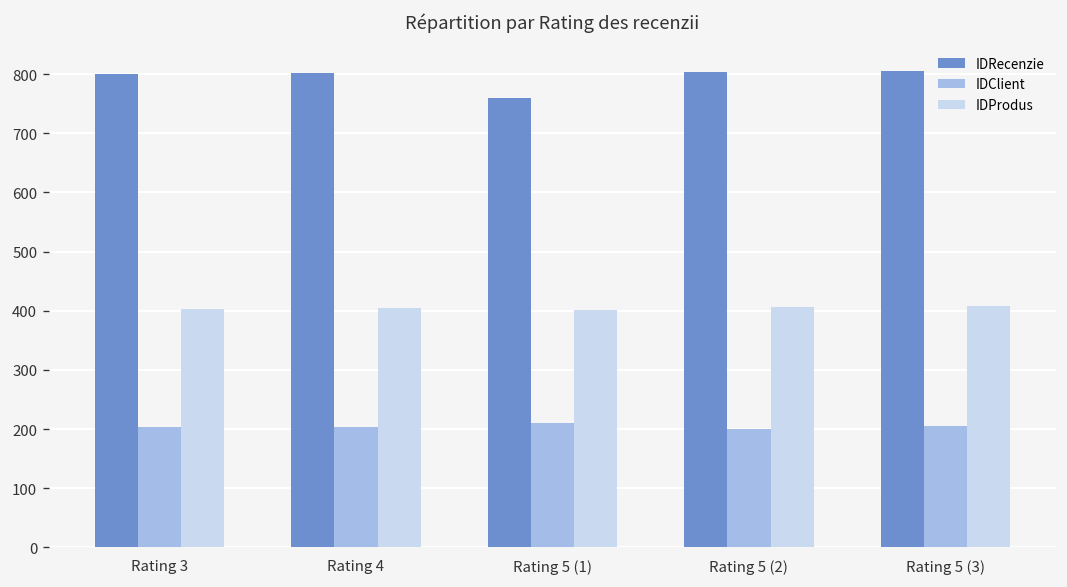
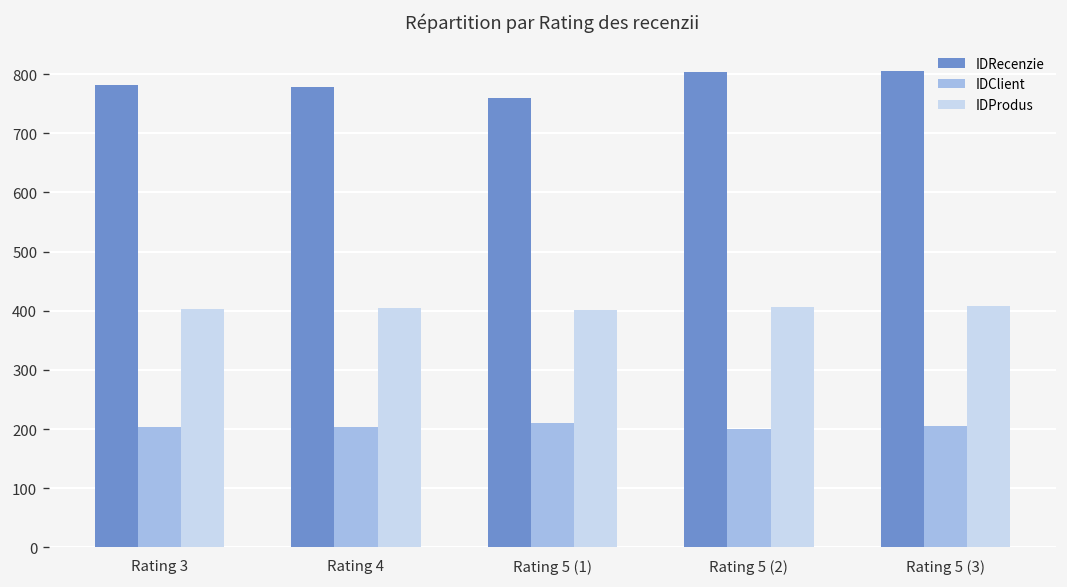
  {
    "IDRecenzie": {
-     "Rating 3": 800,
-     "Rating 4": 800,
+     "Rating 3": 780,
+     "Rating 4": 780,
      "Rating 5 (1)": 760,
      "Rating 5 (2)": 800,
      "Rating 5 (3)": 810
    }
  }
